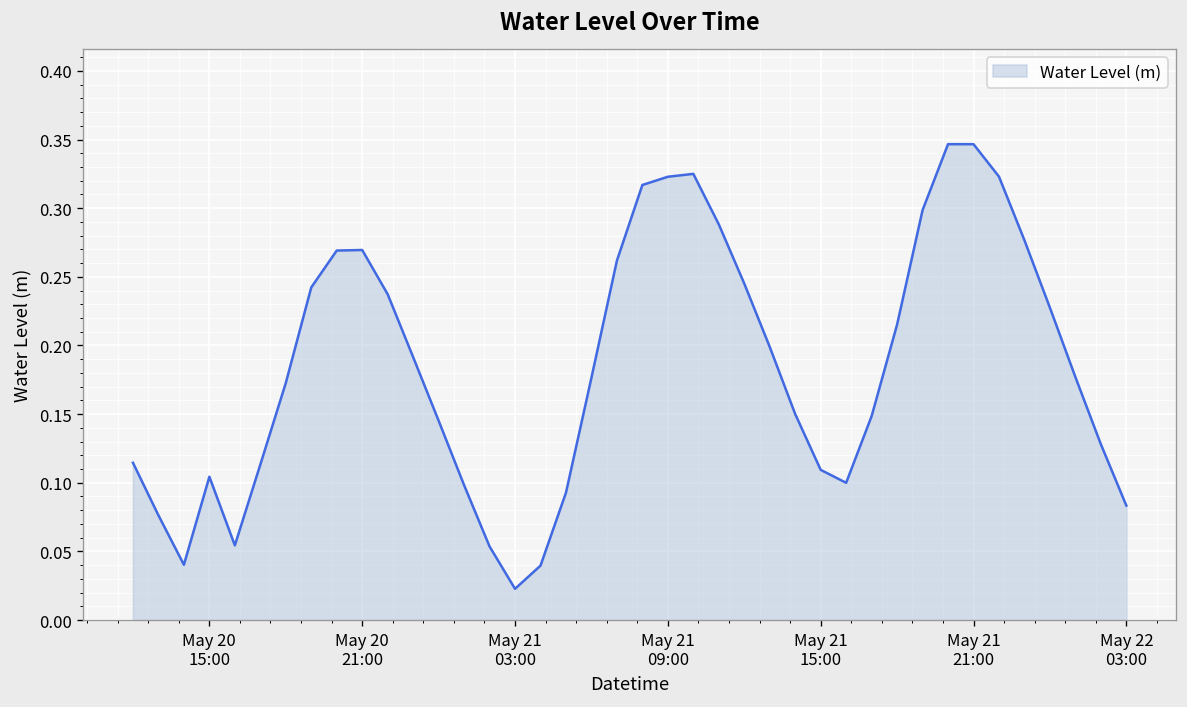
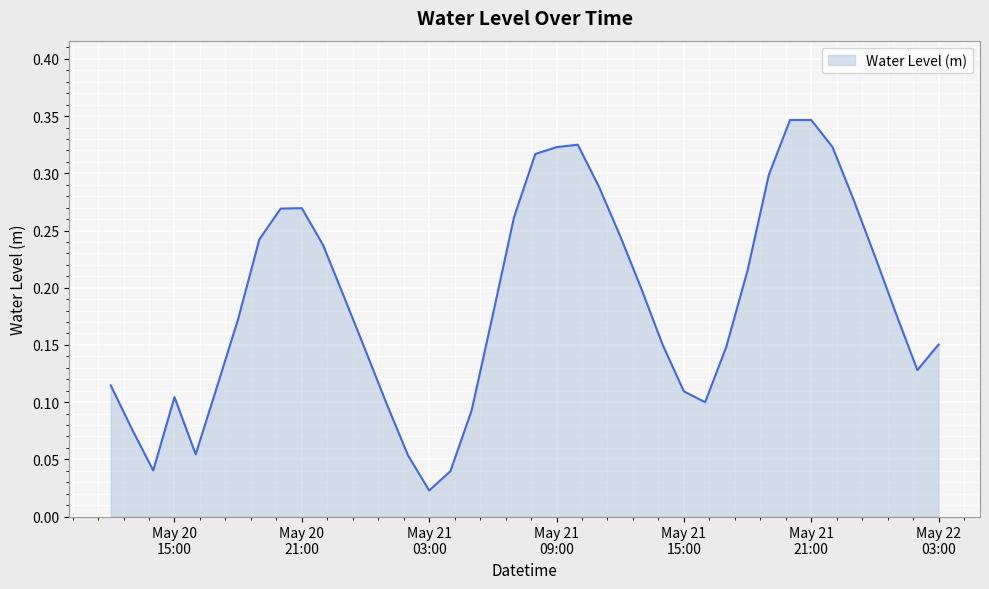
  {
    "May 20 15:00": 0.104,
    "May 20 21:00": 0.270,
    "May 21 03:00": 0.023,
    "May 21 09:00": 0.323,
    "May 21 15:00": 0.109,
    "May 21 21:00": 0.347,
-   "May 22 03:00": 0.083
+   "May 22 03:00": 0.150
  }
